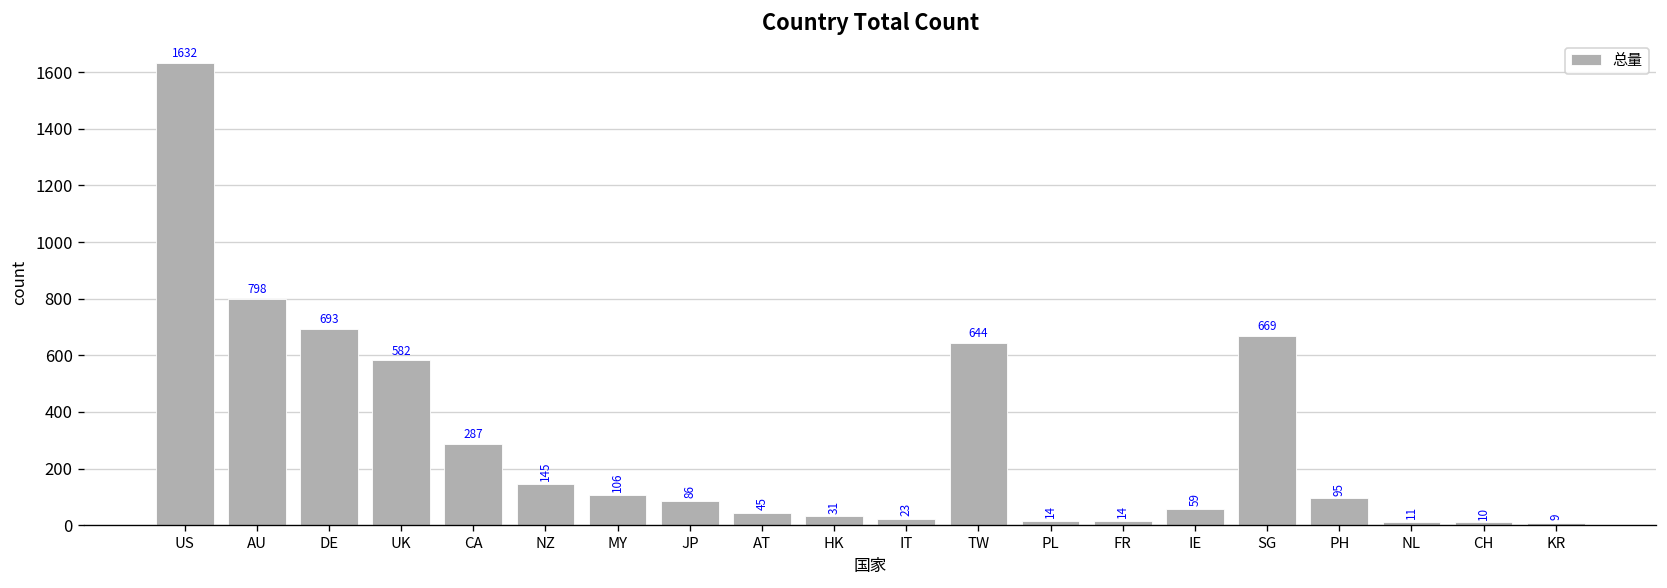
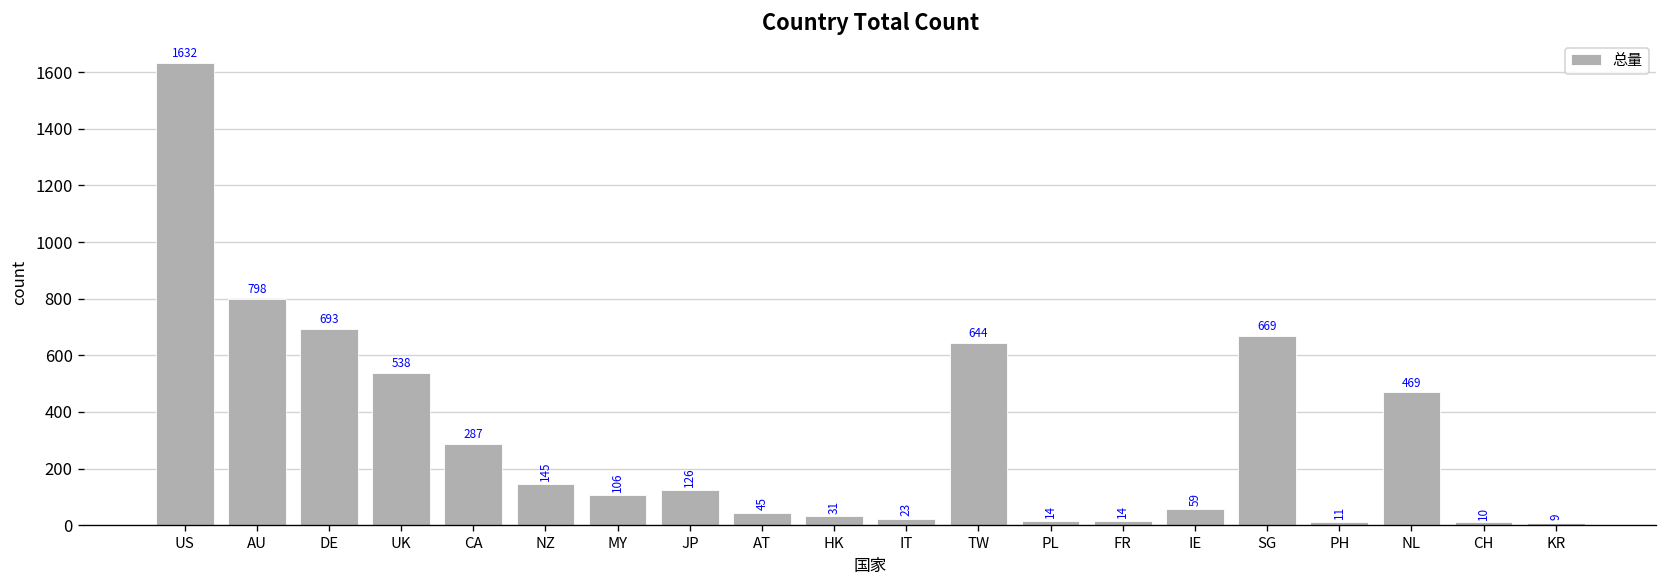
  {
    "US": 1632,
    "AU": 798,
    "DE": 693,
-   "UK": 582,
+   "UK": 538,
    "CA": 287,
    "NZ": 145,
    "MY": 106,
-   "JP": 86,
+   "JP": 126,
    "AT": 45,
    "HK": 31,
    "IT": 23,
    "TW": 644,
    "PL": 14,
    "FR": 14,
    "IE": 59,
    "SG": 669,
-   "PH": 95,
-   "NL": 11,
+   "PH": 11,
+   "NL": 469,
    "CH": 10,
    "KR": 9
  }
